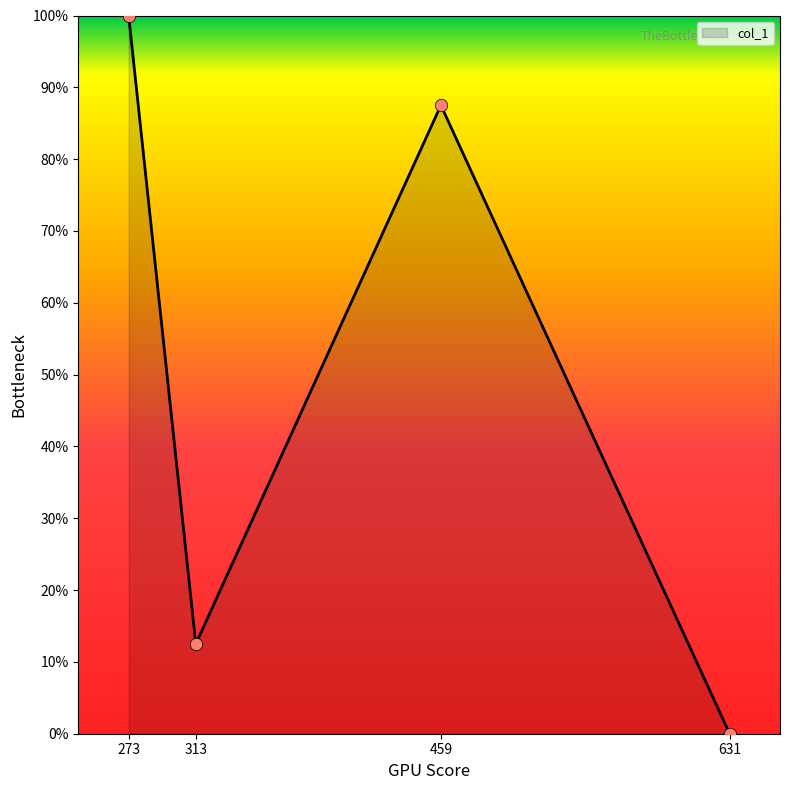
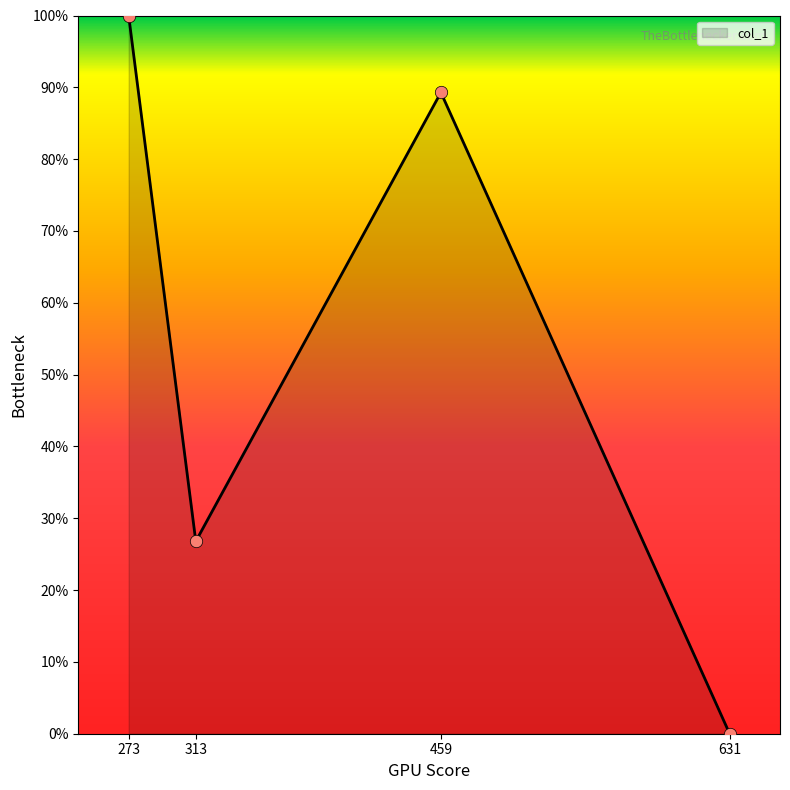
  {
    "273": "100%",
-   "313": "13%",
-   "459": "88%",
+   "313": "27%",
+   "459": "89%",
    "631": "0%"
  }
